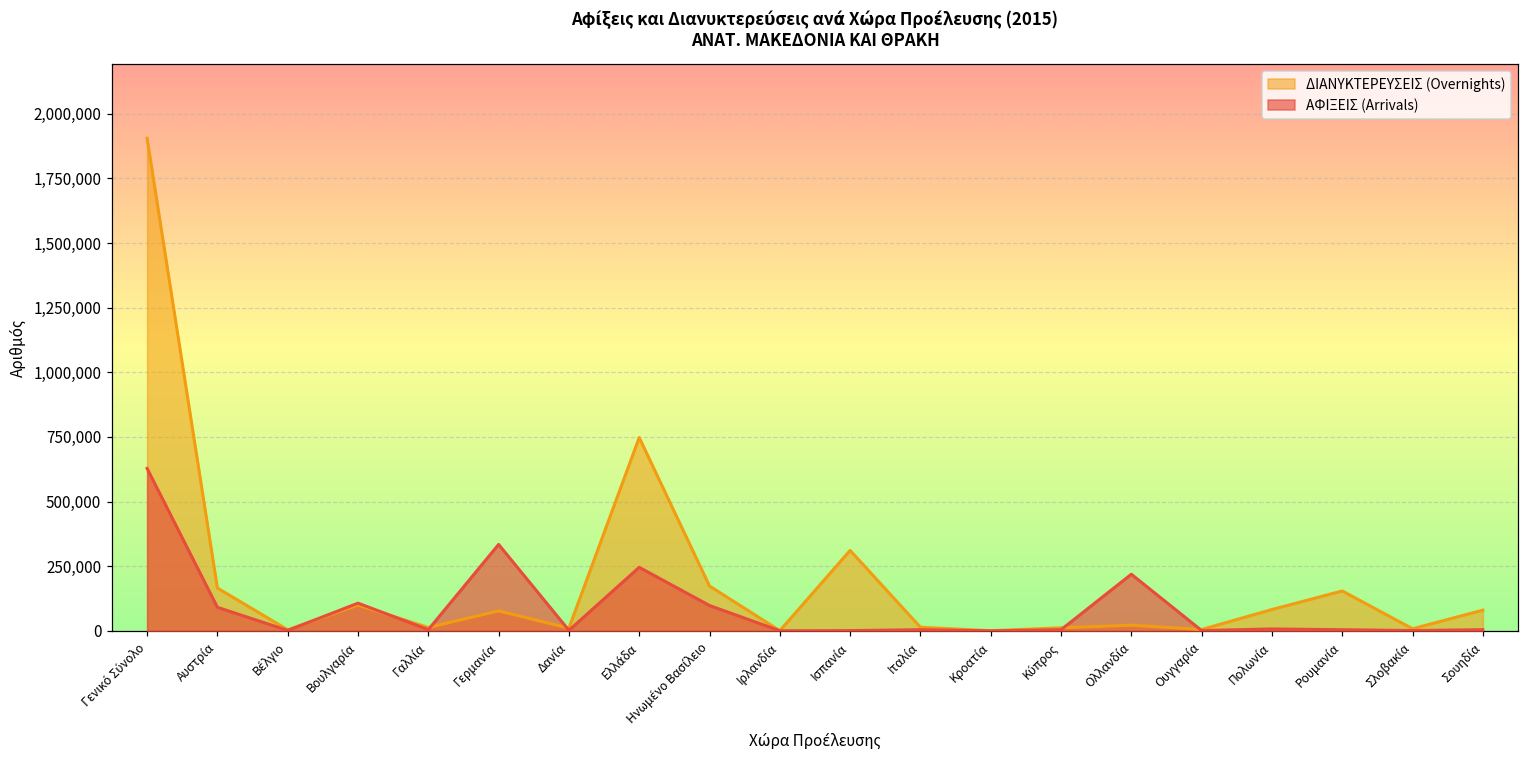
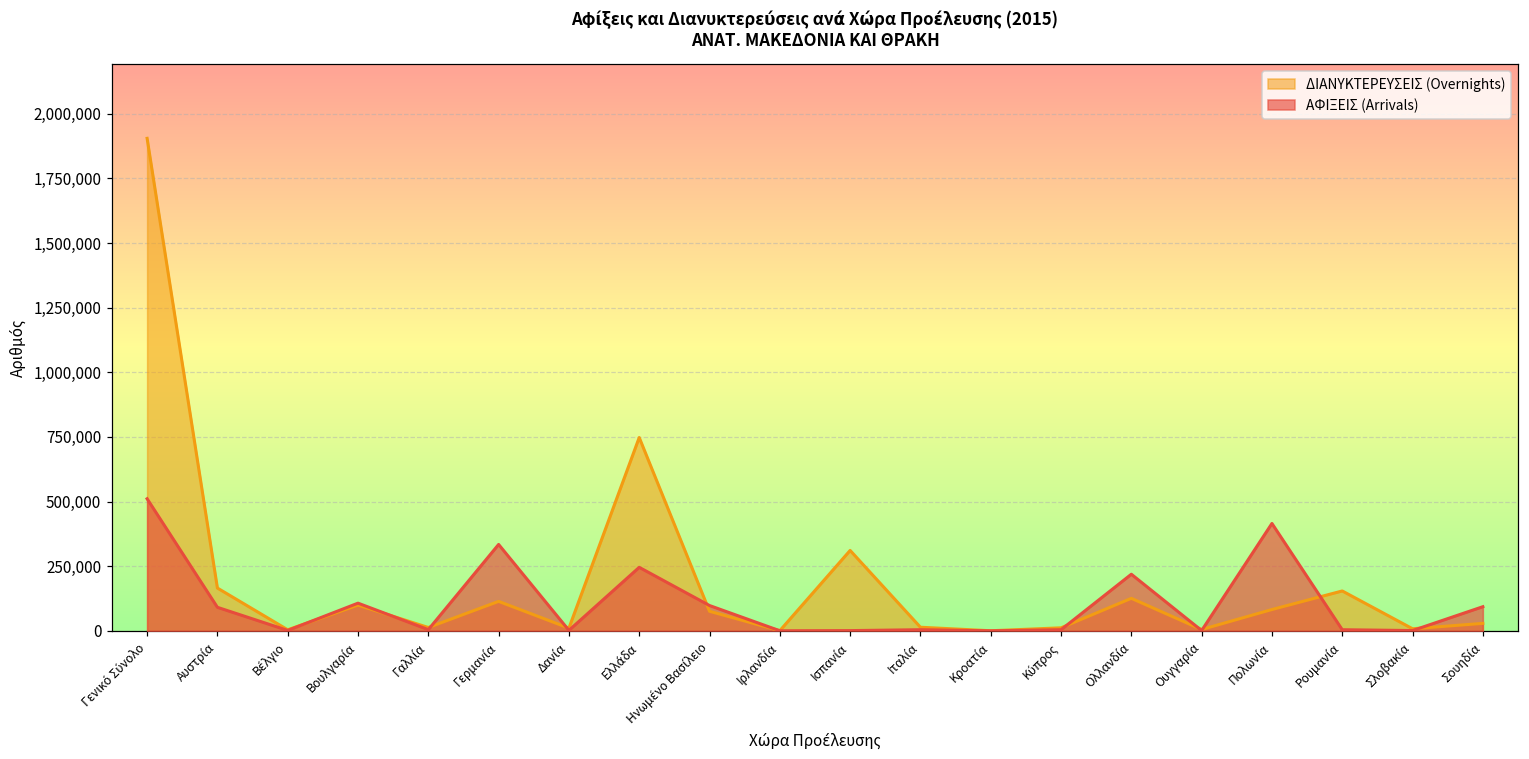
  {
    "ΔΙΑΝΥΚΤΕΡΕΥΣΕΙΣ (Overnights)": {
      "Γενικό Σύνολο": "1,900,000",
      "Αυστρία": "170,000",
-     "Γερμανία": "80,000",
+     "Γερμανία": "110,000",
      "Ελλάδα": "750,000",
-     "Ηνωμένο Βασίλειο": "170,000",
+     "Ηνωμένο Βασίλειο": "80,000",
      "Ισπανία": "310,000",
-     "Ολλανδία": "20,000",
+     "Ολλανδία": "130,000",
      "Πολωνία": "80,000",
      "Ρουμανία": "150,000",
-     "Σουηδία": "80,000"
+     "Σουηδία": "30,000"
    },
    "ΑΦΙΞΕΙΣ (Arrivals)": {
-     "Γενικό Σύνολο": "630,000",
+     "Γενικό Σύνολο": "510,000",
      "Αυστρία": "90,000",
      "Γερμανία": "330,000",
      "Ελλάδα": "250,000",
      "Ηνωμένο Βασίλειο": "100,000",
      "Ισπανία": "0",
      "Ολλανδία": "220,000",
-     "Πολωνία": "10,000",
+     "Πολωνία": "420,000",
      "Ρουμανία": "0",
-     "Σουηδία": "0"
+     "Σουηδία": "90,000"
    }
  }
